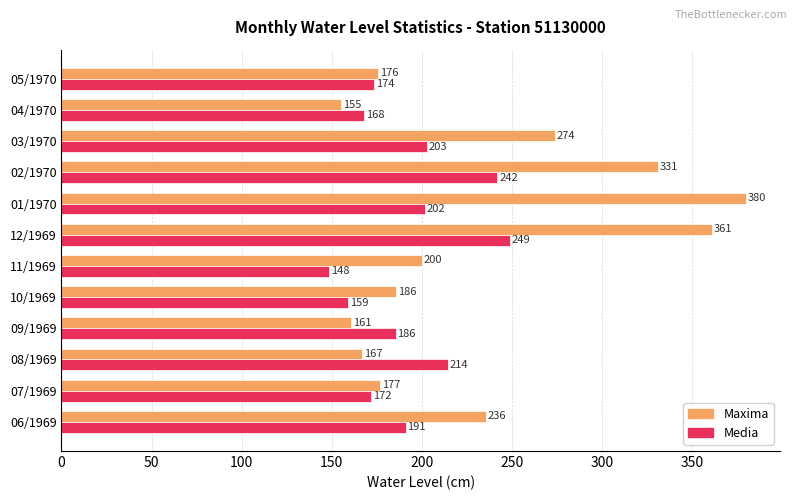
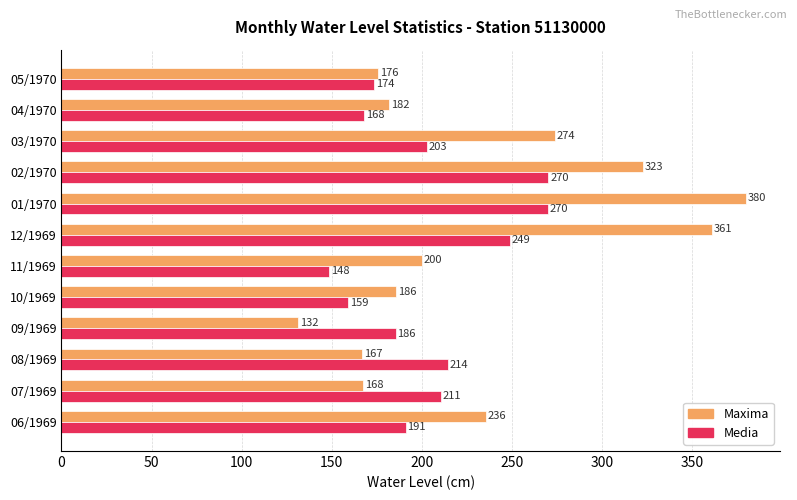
  {
    "Maxima": {
      "05/1970": 176,
-     "04/1970": 155,
+     "04/1970": 182,
      "03/1970": 274,
-     "02/1970": 331,
+     "02/1970": 323,
      "01/1970": 380,
      "12/1969": 361,
      "11/1969": 200,
      "10/1969": 186,
-     "09/1969": 161,
+     "09/1969": 132,
      "08/1969": 167,
-     "07/1969": 177,
+     "07/1969": 168,
      "06/1969": 236
    },
    "Media": {
      "05/1970": 174,
      "04/1970": 168,
      "03/1970": 203,
-     "02/1970": 242,
-     "01/1970": 202,
+     "02/1970": 270,
+     "01/1970": 270,
      "12/1969": 249,
      "11/1969": 148,
      "10/1969": 159,
      "09/1969": 186,
      "08/1969": 214,
-     "07/1969": 172,
+     "07/1969": 211,
      "06/1969": 191
    }
  }
